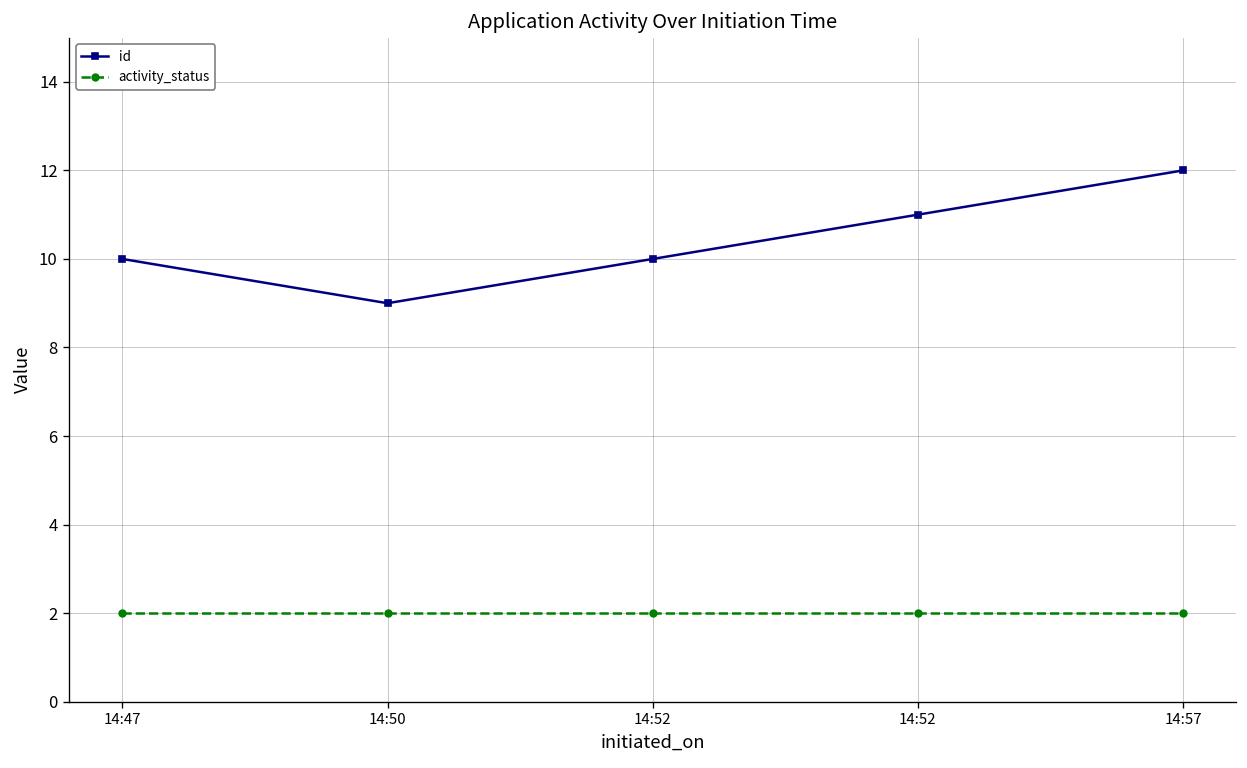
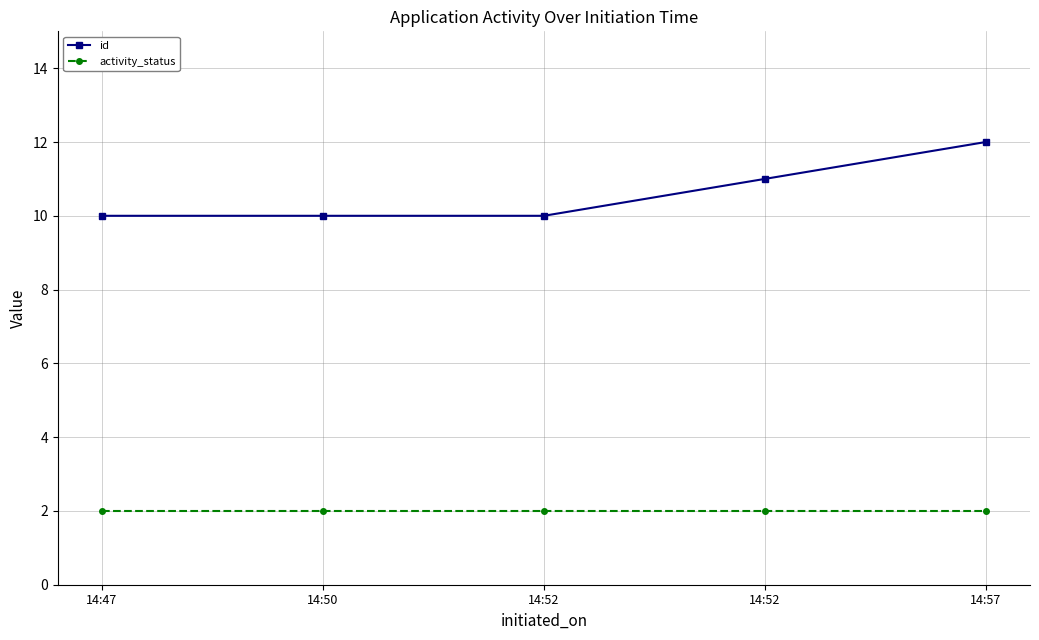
  {
    "id": {
      "14:47": 10,
-     "14:50": 9,
+     "14:50": 10,
      "14:57": 12
    },
    "activity_status": {
      "14:47": 2,
      "14:50": 2,
      "14:57": 2
    }
  }
